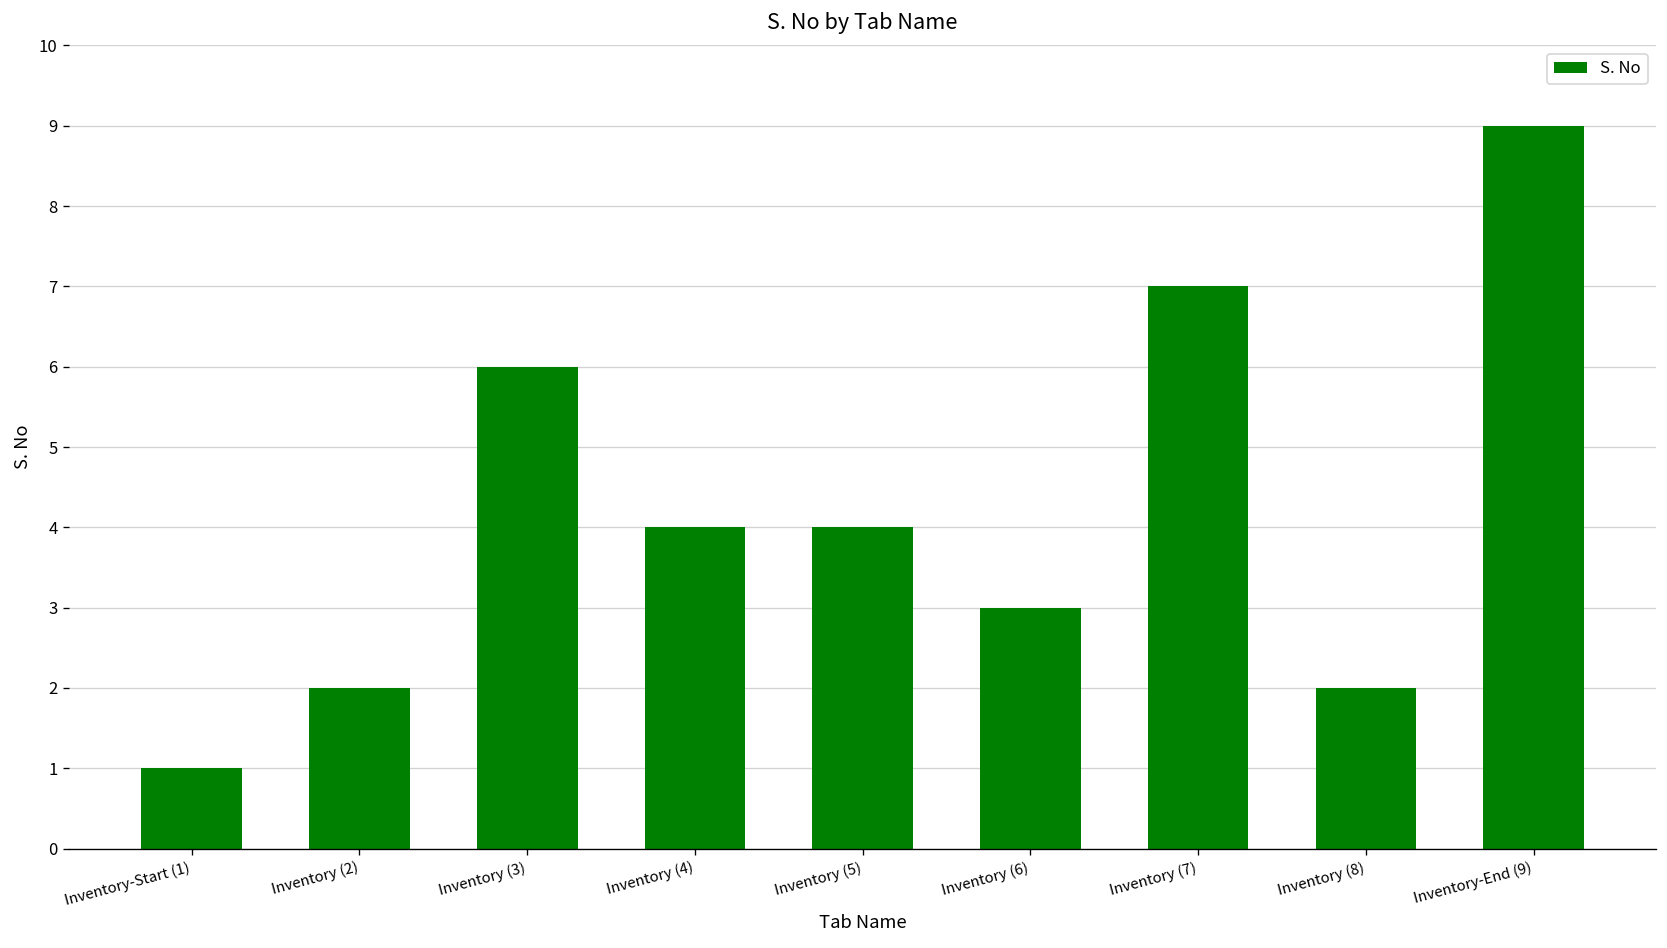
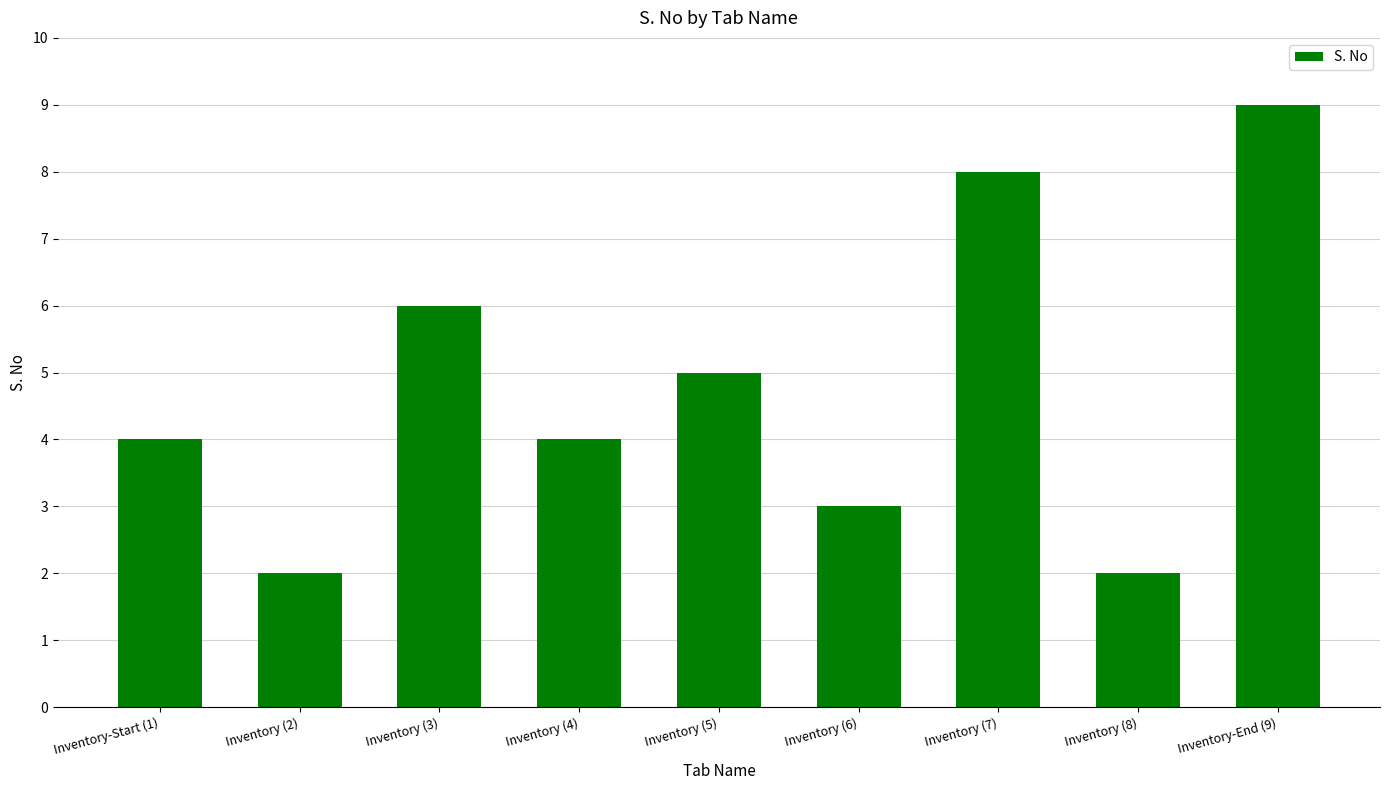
  {
-   "Inventory-Start (1)": 1,
+   "Inventory-Start (1)": 4,
    "Inventory (2)": 2,
    "Inventory (3)": 6,
    "Inventory (4)": 4,
-   "Inventory (5)": 4,
+   "Inventory (5)": 5,
    "Inventory (6)": 3,
-   "Inventory (7)": 7,
+   "Inventory (7)": 8,
    "Inventory (8)": 2,
    "Inventory-End (9)": 9
  }
